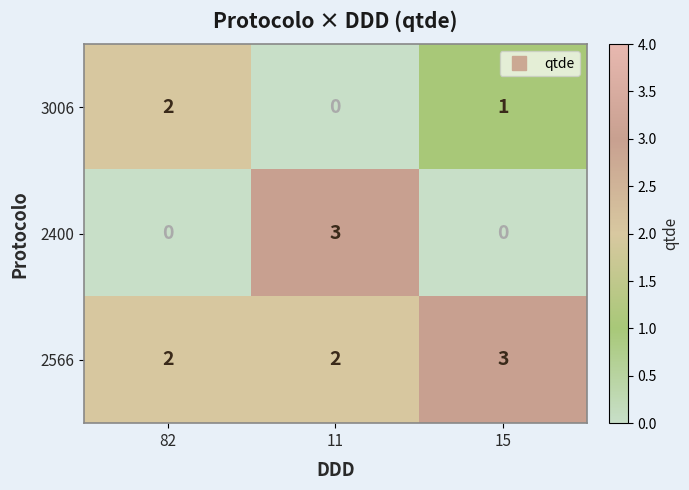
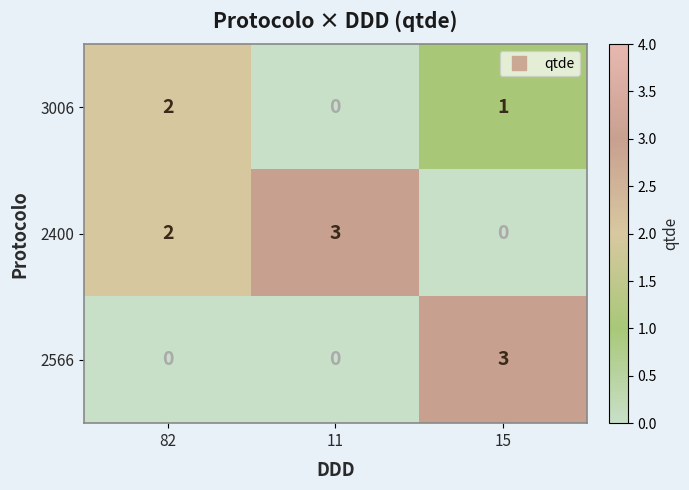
  {
    "3006": {
      "82": 2,
      "11": 0,
      "15": 1
    },
    "2400": {
-     "82": 0,
+     "82": 2,
      "11": 3,
      "15": 0
    },
    "2566": {
-     "82": 2,
-     "11": 2,
+     "82": 0,
+     "11": 0,
      "15": 3
    }
  }
